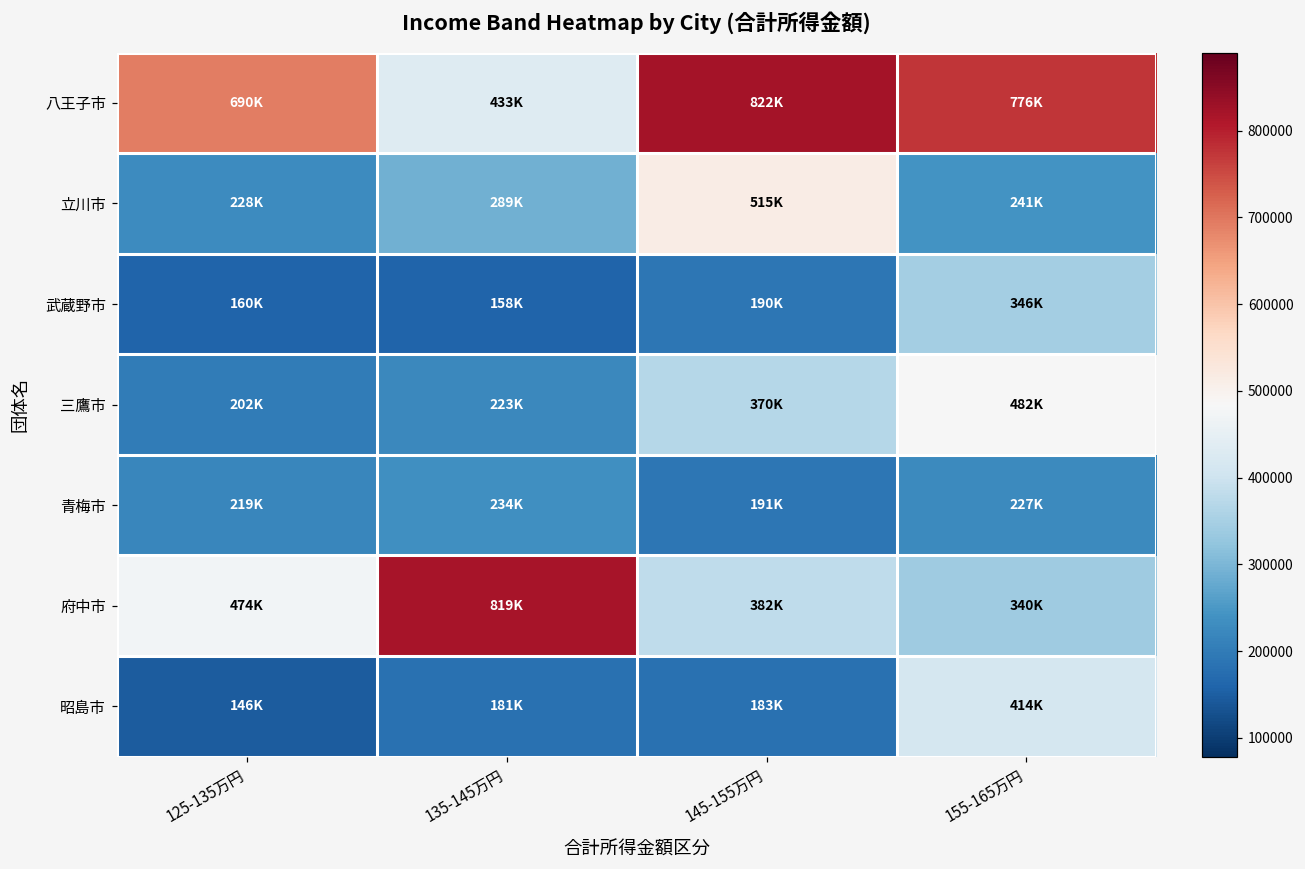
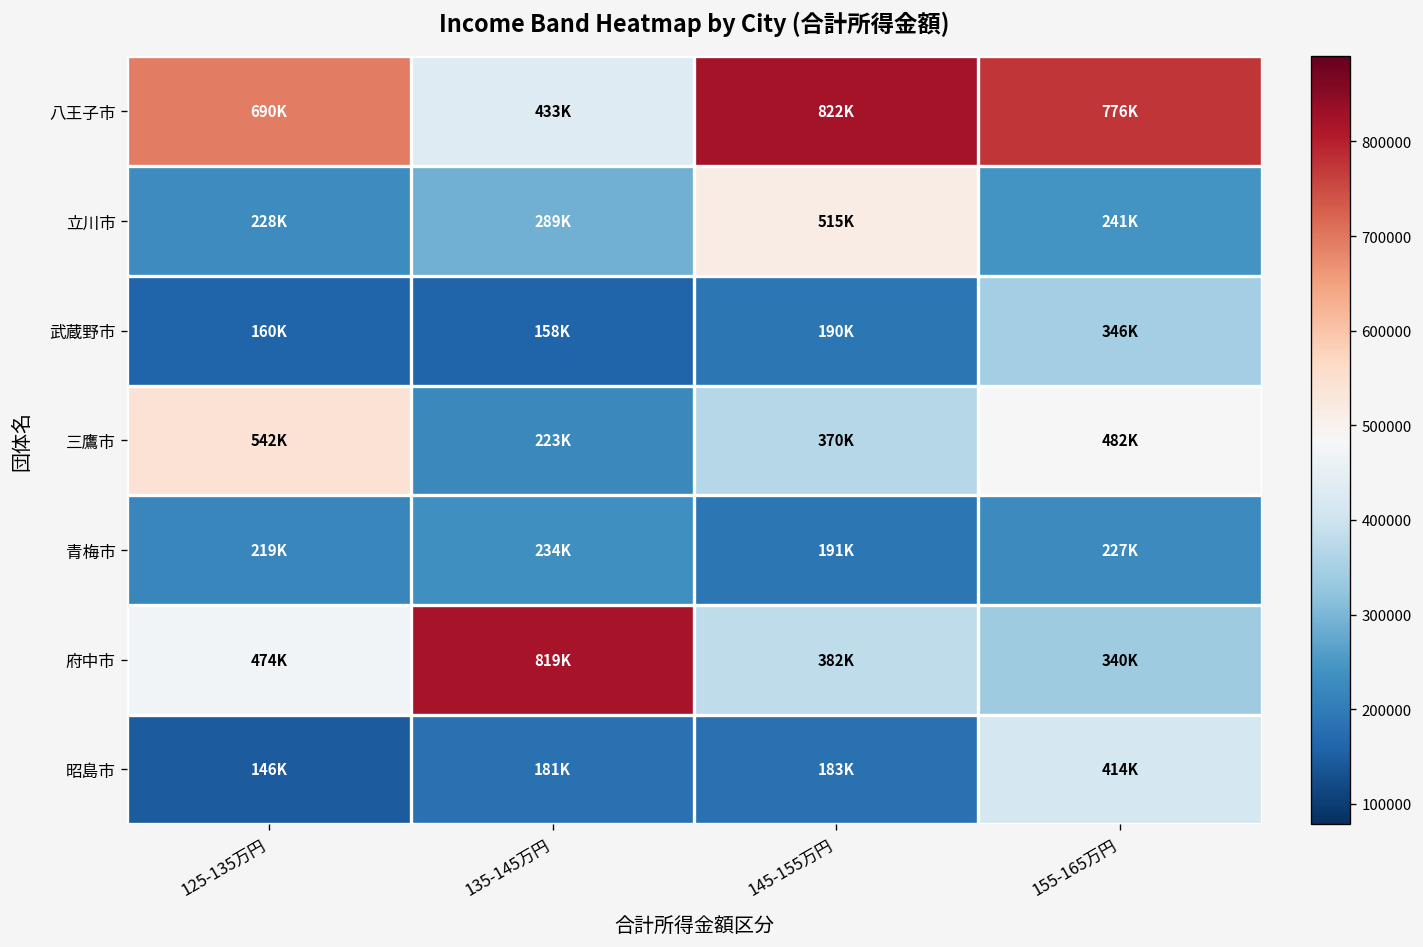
  {
    "八王子市": {
      "125-135万円": "690K",
      "135-145万円": "433K",
      "145-155万円": "822K",
      "155-165万円": "776K"
    },
    "立川市": {
      "125-135万円": "228K",
      "135-145万円": "289K",
      "145-155万円": "515K",
      "155-165万円": "241K"
    },
    "武蔵野市": {
      "125-135万円": "160K",
      "135-145万円": "158K",
      "145-155万円": "190K",
      "155-165万円": "346K"
    },
    "三鷹市": {
-     "125-135万円": "202K",
+     "125-135万円": "542K",
      "135-145万円": "223K",
      "145-155万円": "370K",
      "155-165万円": "482K"
    },
    "青梅市": {
      "125-135万円": "219K",
      "135-145万円": "234K",
      "145-155万円": "191K",
      "155-165万円": "227K"
    },
    "府中市": {
      "125-135万円": "474K",
      "135-145万円": "819K",
      "145-155万円": "382K",
      "155-165万円": "340K"
    },
    "昭島市": {
      "125-135万円": "146K",
      "135-145万円": "181K",
      "145-155万円": "183K",
      "155-165万円": "414K"
    }
  }
